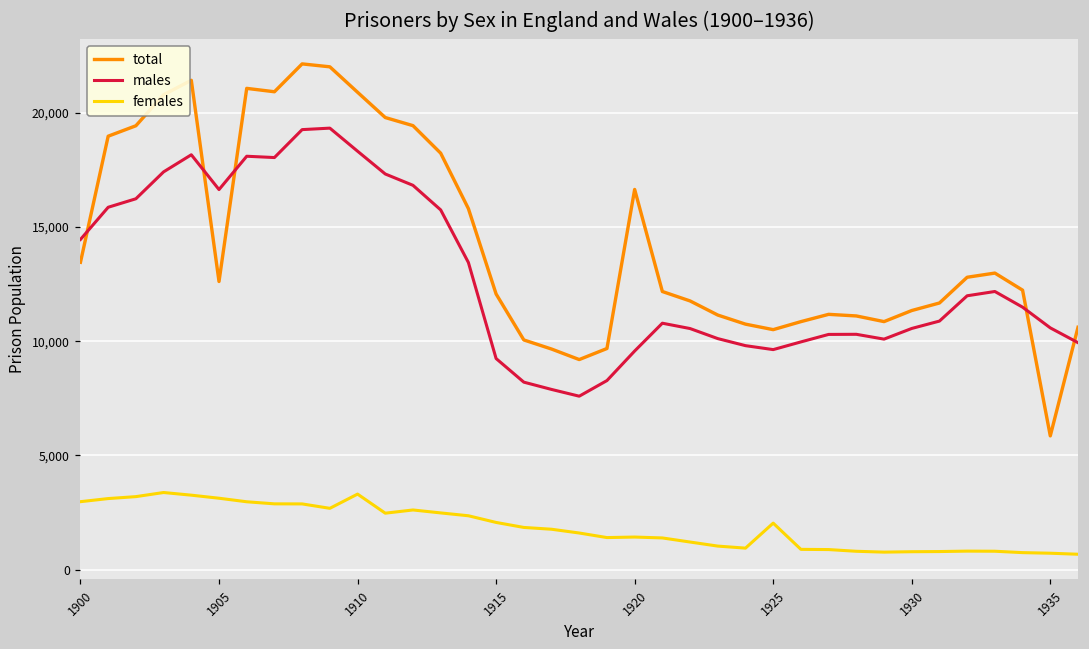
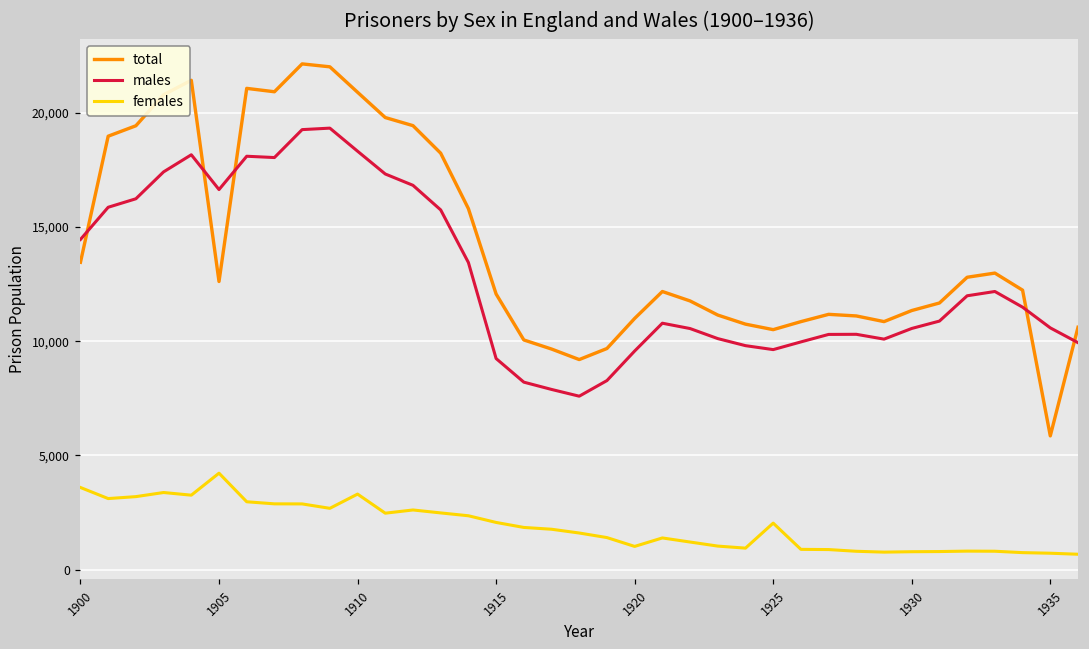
  {
    "total": {
      "1900": "13,500",
      "1905": "12,600",
      "1910": "20,900",
      "1915": "12,100",
-     "1920": "16,600",
+     "1920": "11,000",
      "1925": "10,500",
      "1930": "11,300",
      "1935": "5,900"
    },
    "males": {
      "1900": "14,500",
      "1905": "16,600",
      "1910": "18,300",
      "1915": "9,200",
      "1920": "9,600",
      "1925": "9,600",
      "1930": "10,600",
      "1935": "10,600"
    },
    "females": {
-     "1900": "3,000",
-     "1905": "3,100",
+     "1900": "3,600",
+     "1905": "4,200",
      "1910": "3,300",
      "1915": "2,100",
-     "1920": "1,400",
+     "1920": "1,000",
      "1925": "2,000",
      "1930": "800",
      "1935": "700"
    }
  }
